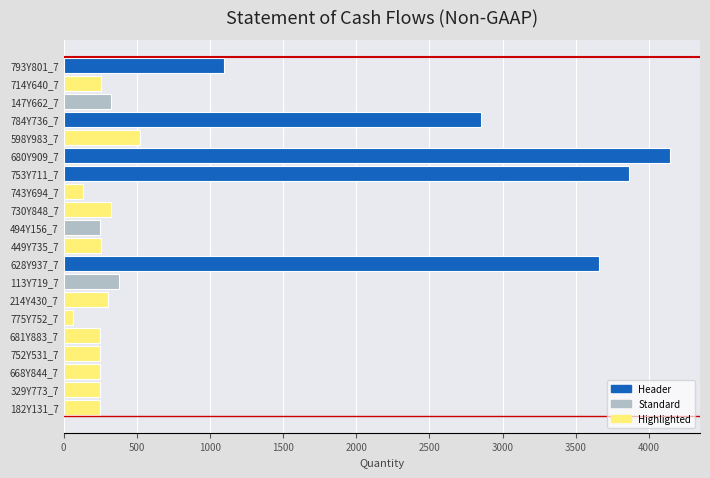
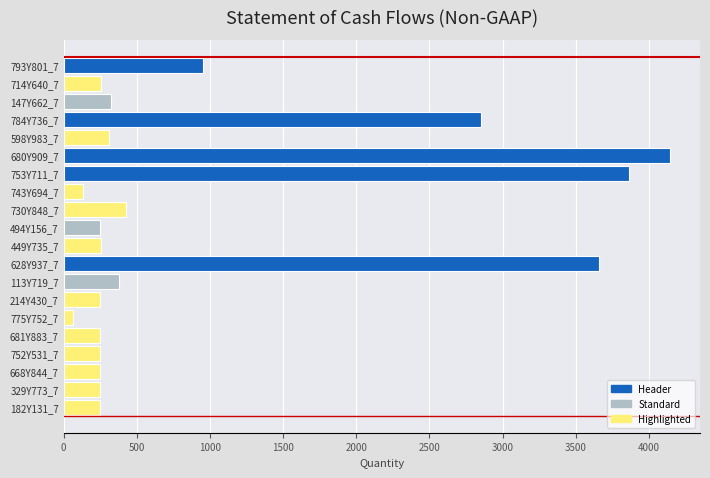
  {
    "Standard": {
      "147Y662_7": 330,
      "494Y156_7": 250,
      "113Y719_7": 380
    },
    "Header": {
-     "793Y801_7": 1100,
+     "793Y801_7": 950,
      "784Y736_7": 2850,
      "680Y909_7": 4140,
      "753Y711_7": 3860,
      "628Y937_7": 3660
    },
    "Highlighted": {
      "714Y640_7": 260,
-     "598Y983_7": 520,
+     "598Y983_7": 310,
      "743Y694_7": 130,
-     "730Y848_7": 330,
+     "730Y848_7": 430,
      "449Y735_7": 260,
-     "214Y430_7": 300,
+     "214Y430_7": 250,
      "775Y752_7": 60,
      "681Y883_7": 250,
      "752Y531_7": 250,
      "668Y844_7": 250,
      "329Y773_7": 250,
      "182Y131_7": 250
    }
  }
